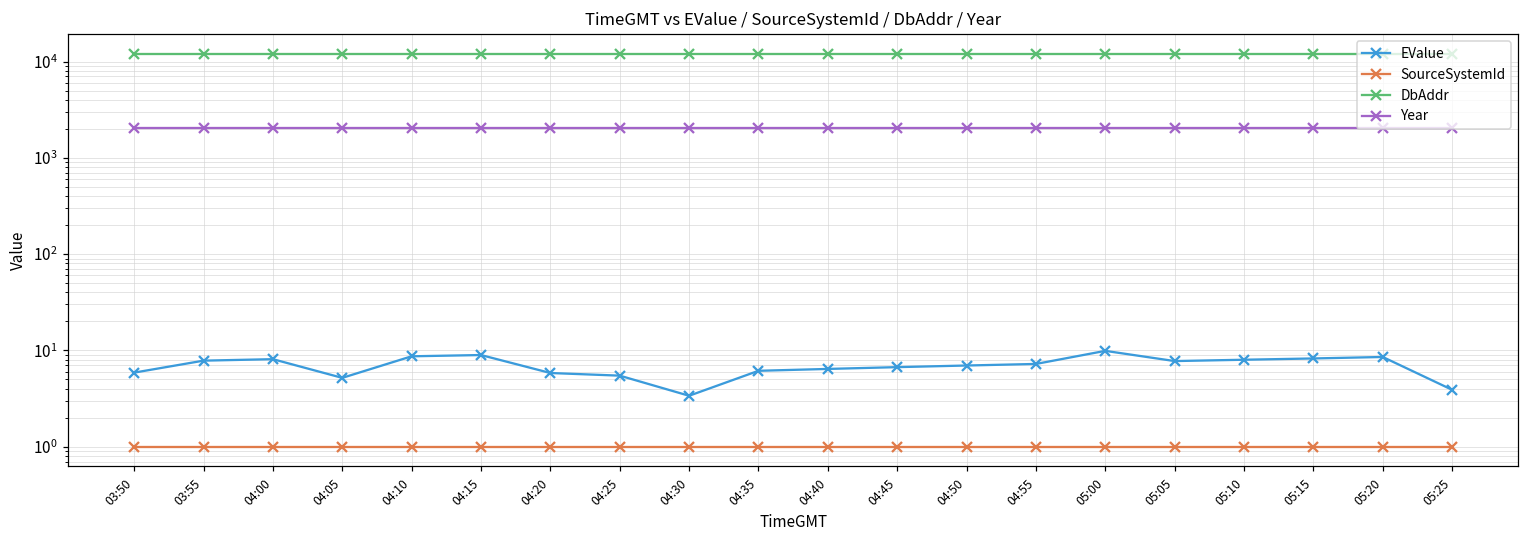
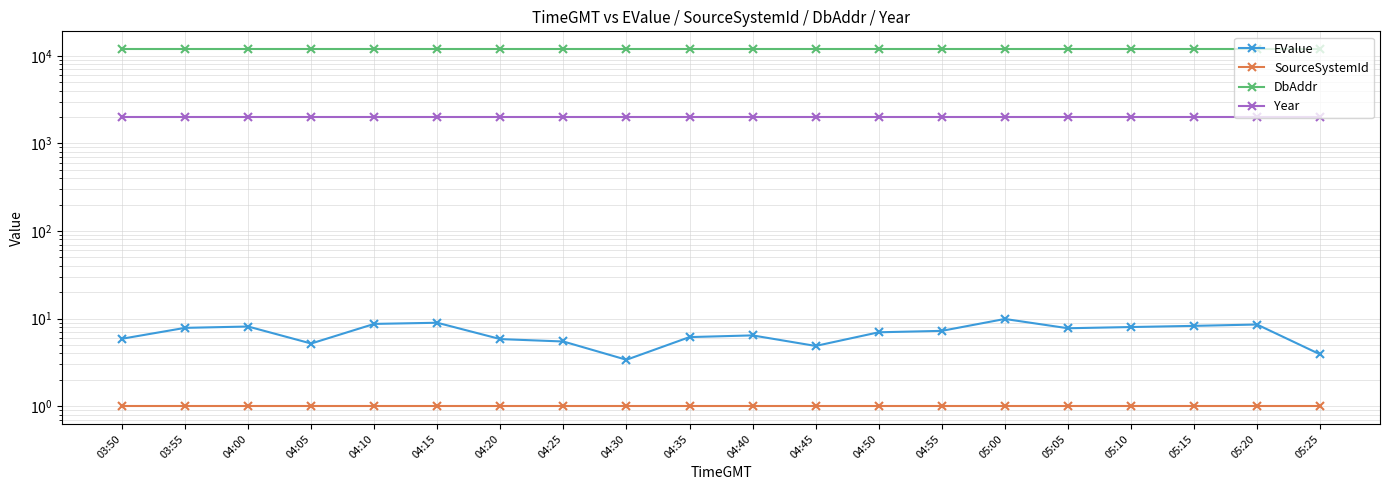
  {
    "EValue": {
      "03:50": 6,
      "03:55": 8,
      "04:00": 8,
      "04:05": 5,
      "04:10": 9,
      "04:15": 9,
      "04:20": 6,
      "04:25": 5,
      "04:30": 3.4,
      "04:35": 6,
      "04:40": 6,
-     "04:45": 7,
+     "04:45": 5,
      "04:50": 7,
      "04:55": 7,
      "05:00": 10,
      "05:05": 8,
      "05:10": 8,
      "05:15": 8,
      "05:20": 9,
      "05:25": 4
    },
    "SourceSystemId": {
      "03:50": 1,
      "03:55": 1,
      "04:00": 1,
      "04:05": 1,
      "04:10": 1,
      "04:15": 1,
      "04:20": 1,
      "04:25": 1,
      "04:30": 1,
      "04:35": 1,
      "04:40": 1,
      "04:45": 1,
      "04:50": 1,
      "04:55": 1,
      "05:00": 1,
      "05:05": 1,
      "05:10": 1,
      "05:15": 1,
      "05:20": 1,
      "05:25": 1
    },
    "DbAddr": {
      "03:50": 12000,
      "03:55": 12000,
      "04:00": 12000,
      "04:05": 12000,
      "04:10": 12000,
      "04:15": 12000,
      "04:20": 12000,
      "04:25": 12000,
      "04:30": 12000,
      "04:35": 12000,
      "04:40": 12000,
      "04:45": 12000,
      "04:50": 12000,
      "04:55": 12000,
      "05:00": 12000,
      "05:05": 12000,
      "05:10": 12000,
      "05:15": 12000
    },
    "Year": {
      "03:50": 2000,
      "03:55": 2000,
      "04:00": 2000,
      "04:05": 2000,
      "04:10": 2000,
      "04:15": 2000,
      "04:20": 2000,
      "04:25": 2000,
      "04:30": 2000,
      "04:35": 2000,
      "04:40": 2000,
      "04:45": 2000,
      "04:50": 2000,
      "04:55": 2000,
      "05:00": 2000,
      "05:05": 2000,
      "05:10": 2000,
      "05:15": 2000
    }
  }
